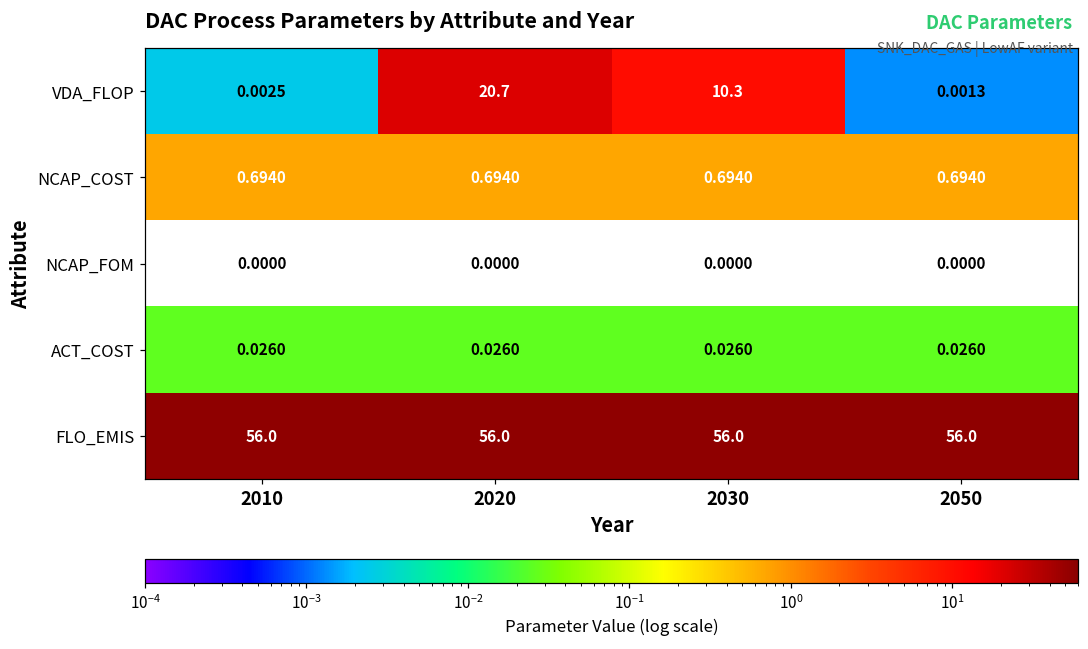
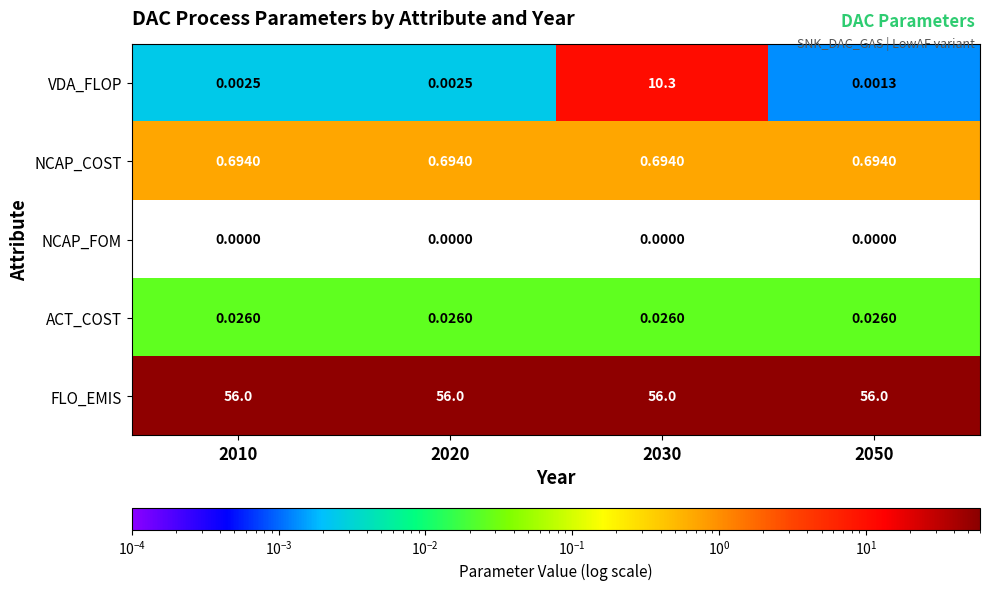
  {
    "VDA_FLOP": {
      "2010": 0.0025,
-     "2020": 20.7,
+     "2020": 0.0025,
      "2030": 10.3,
      "2050": 0.0013
    },
    "NCAP_COST": {
      "2010": 0.6940,
      "2020": 0.6940,
      "2030": 0.6940,
      "2050": 0.6940
    },
    "NCAP_FOM": {
      "2010": 0.0000,
      "2020": 0.0000,
      "2030": 0.0000,
      "2050": 0.0000
    },
    "ACT_COST": {
      "2010": 0.0260,
      "2020": 0.0260,
      "2030": 0.0260,
      "2050": 0.0260
    },
    "FLO_EMIS": {
      "2010": 56.0,
      "2020": 56.0,
      "2030": 56.0,
      "2050": 56.0
    }
  }
